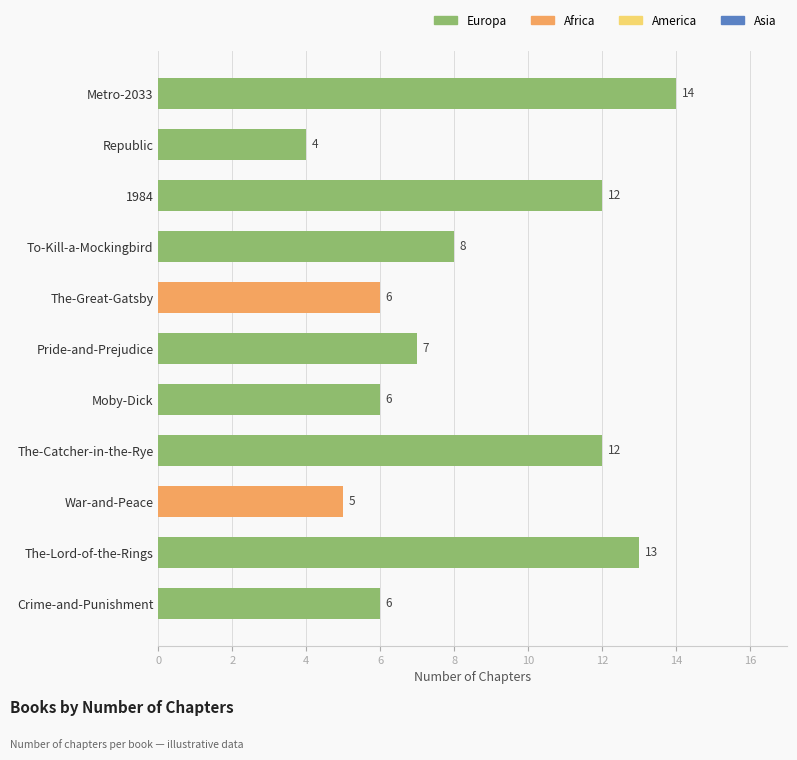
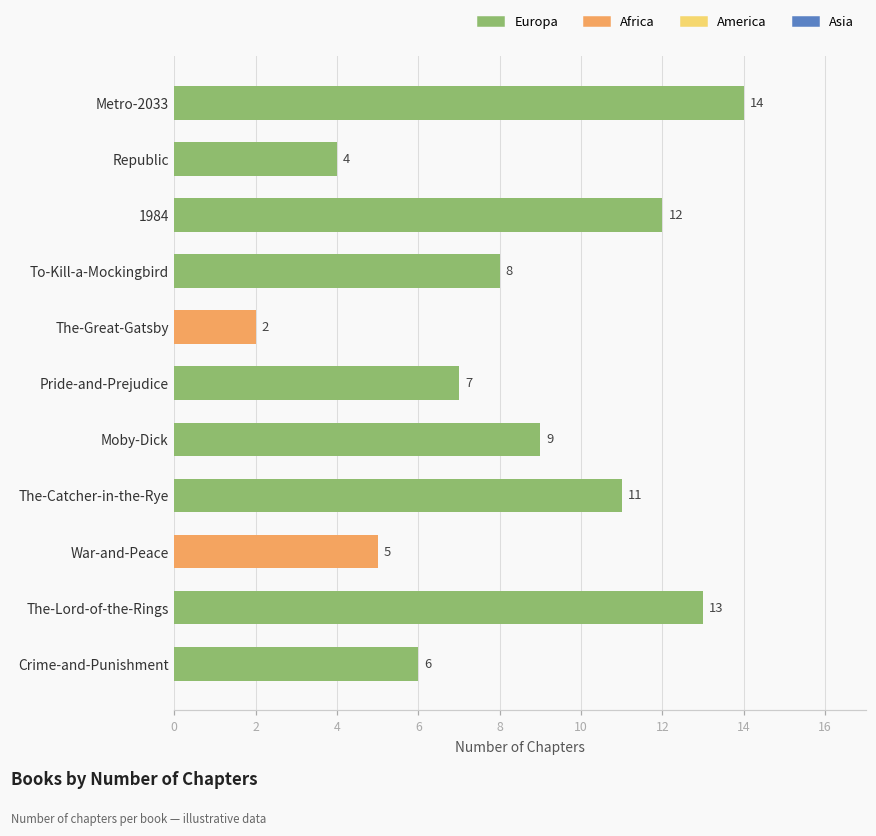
  {
    "Metro-2033": 14,
    "Republic": 4,
    "1984": 12,
    "To-Kill-a-Mockingbird": 8,
-   "The-Great-Gatsby": 6,
+   "The-Great-Gatsby": 2,
    "Pride-and-Prejudice": 7,
-   "Moby-Dick": 6,
-   "The-Catcher-in-the-Rye": 12,
+   "Moby-Dick": 9,
+   "The-Catcher-in-the-Rye": 11,
    "War-and-Peace": 5,
    "The-Lord-of-the-Rings": 13,
    "Crime-and-Punishment": 6
  }
